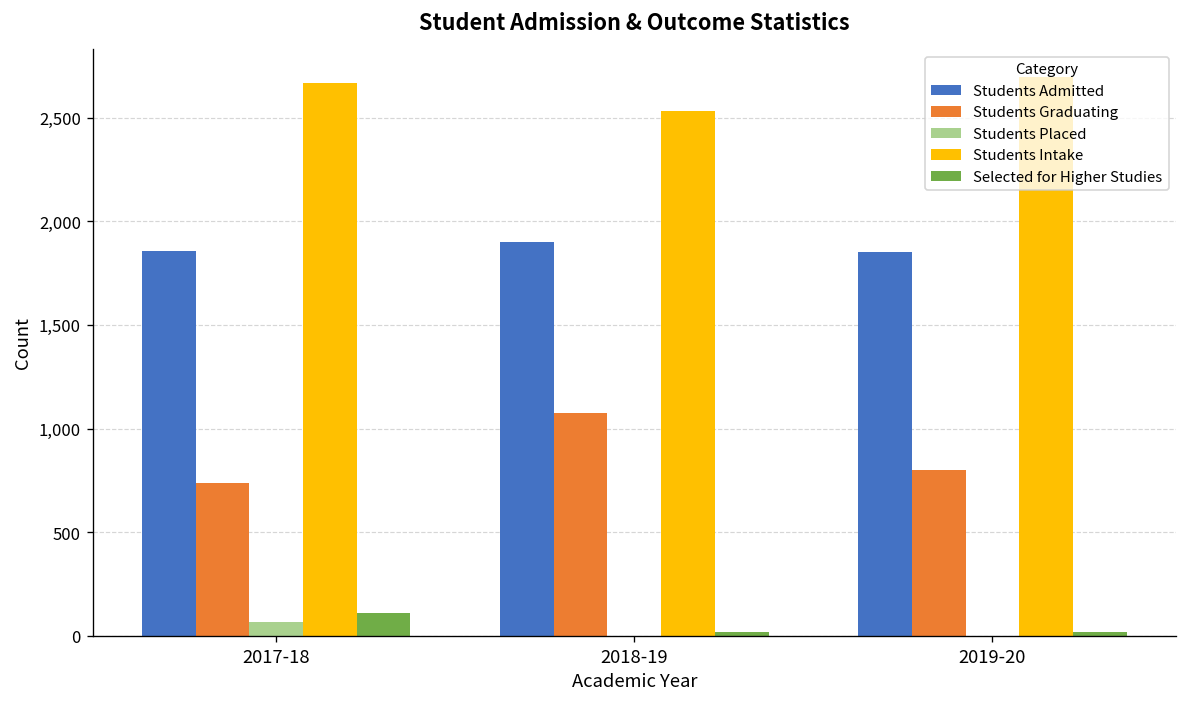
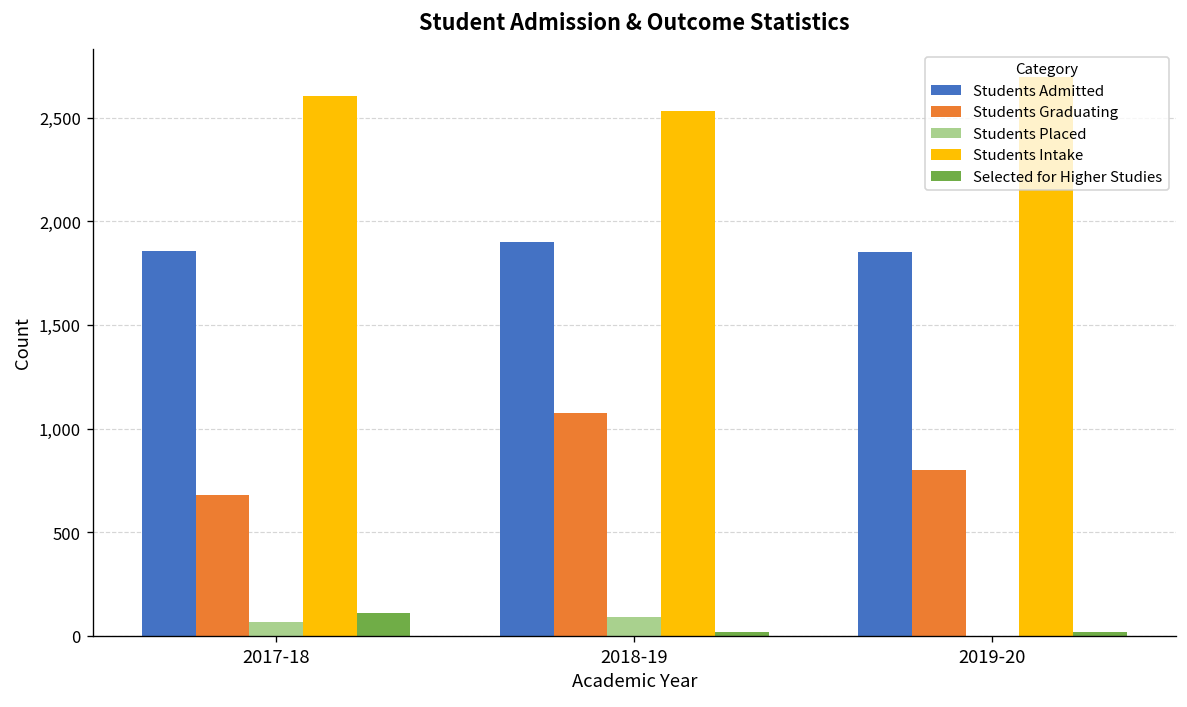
  {
    "Students Admitted": {
      "2017-18": "1,860",
      "2018-19": "1,900",
      "2019-20": "1,850"
    },
    "Students Graduating": {
-     "2017-18": "740",
+     "2017-18": "680",
      "2018-19": "1,070",
      "2019-20": "800"
    },
    "Students Placed": {
      "2017-18": "70",
-     "2018-19": "0",
+     "2018-19": "90",
      "2019-20": "0"
    },
    "Students Intake": {
-     "2017-18": "2,670",
+     "2017-18": "2,610",
      "2018-19": "2,530"
    },
    "Selected for Higher Studies": {
      "2017-18": "110",
      "2018-19": "20",
      "2019-20": "20"
    }
  }
